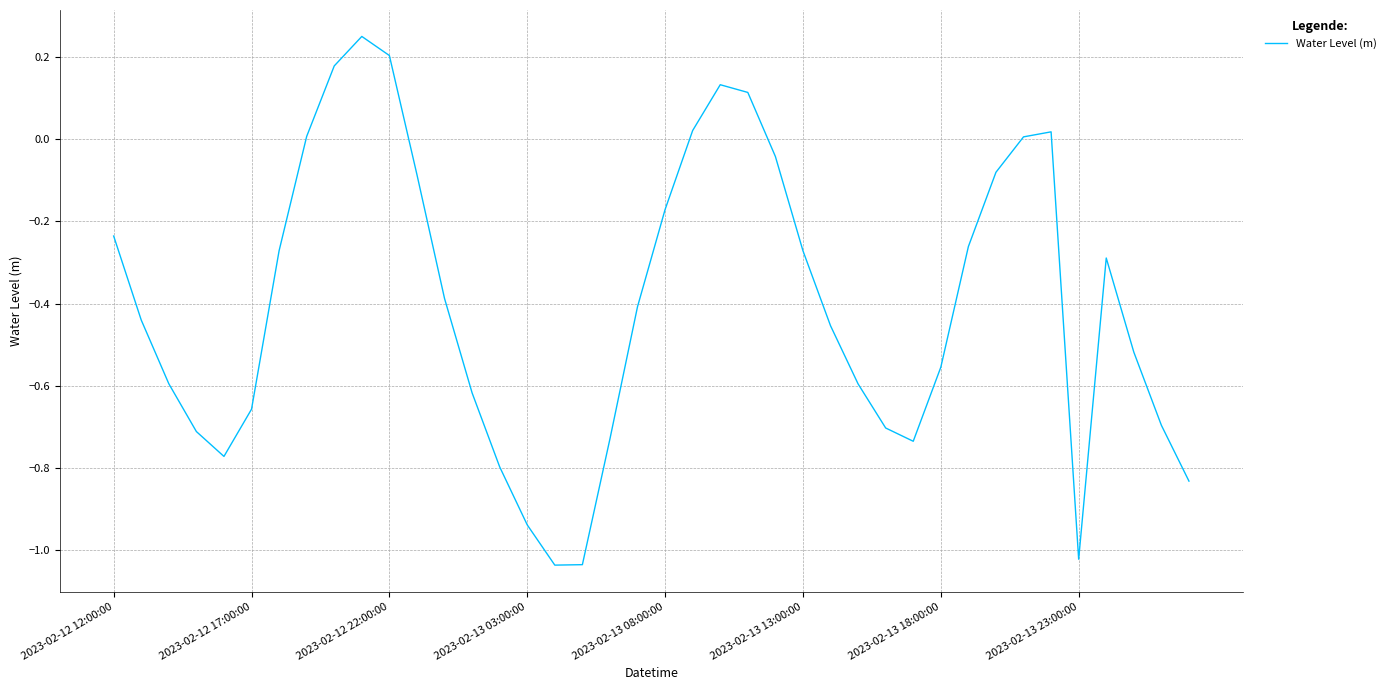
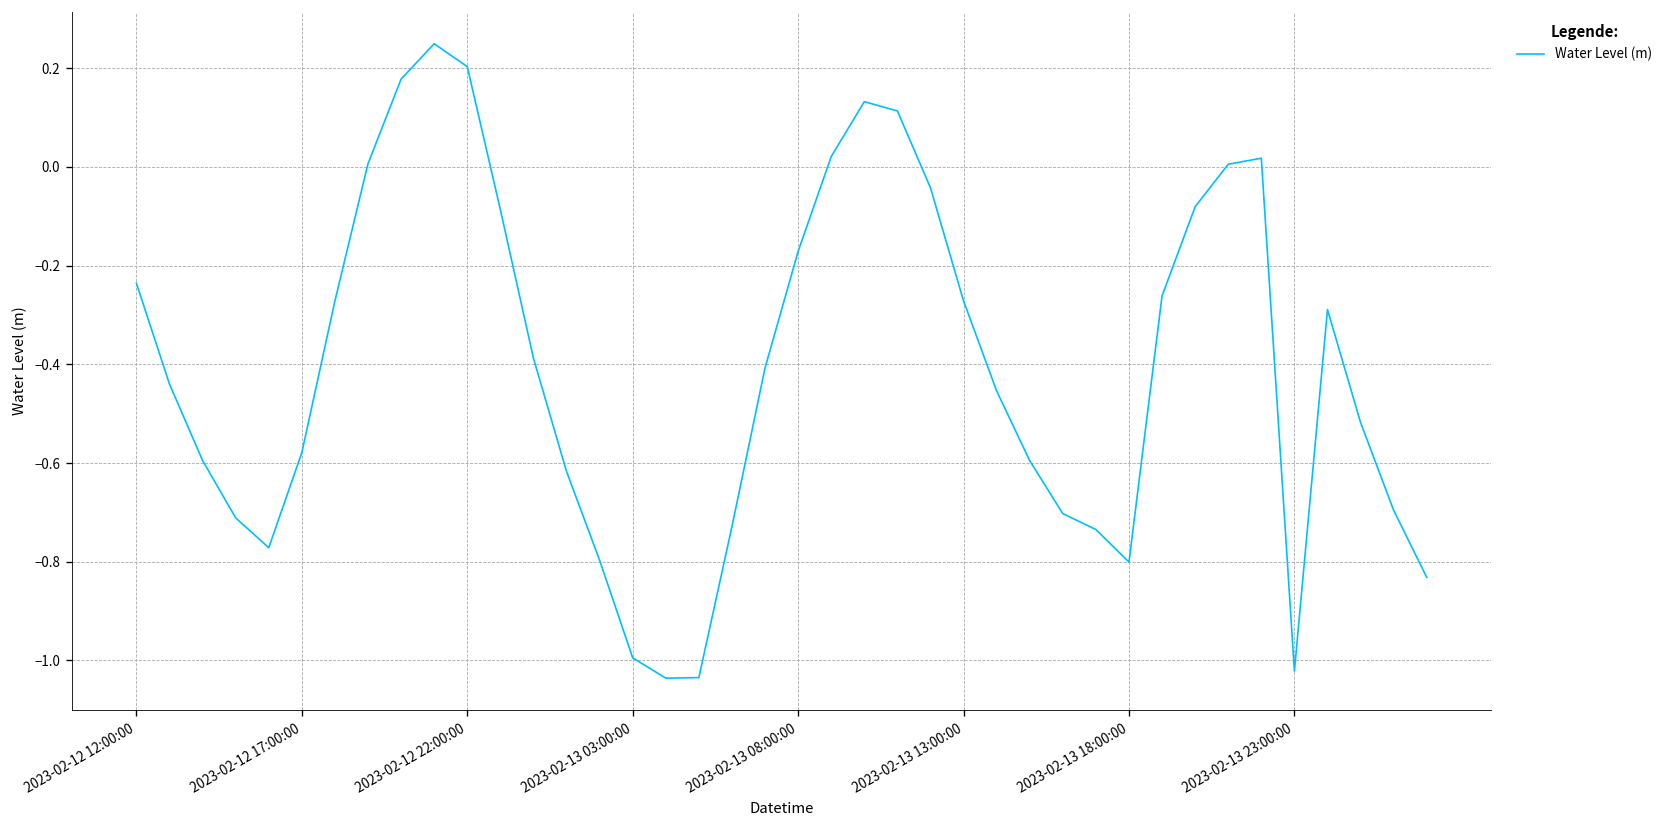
  {
    "2023-02-12 12:00:00": -0.24,
-   "2023-02-12 17:00:00": -0.66,
+   "2023-02-12 17:00:00": -0.58,
    "2023-02-12 22:00:00": 0.20,
-   "2023-02-13 03:00:00": -0.94,
+   "2023-02-13 03:00:00": -0.99,
    "2023-02-13 08:00:00": -0.17,
    "2023-02-13 13:00:00": -0.27,
-   "2023-02-13 18:00:00": -0.55,
+   "2023-02-13 18:00:00": -0.80,
    "2023-02-13 23:00:00": -1.02
  }
